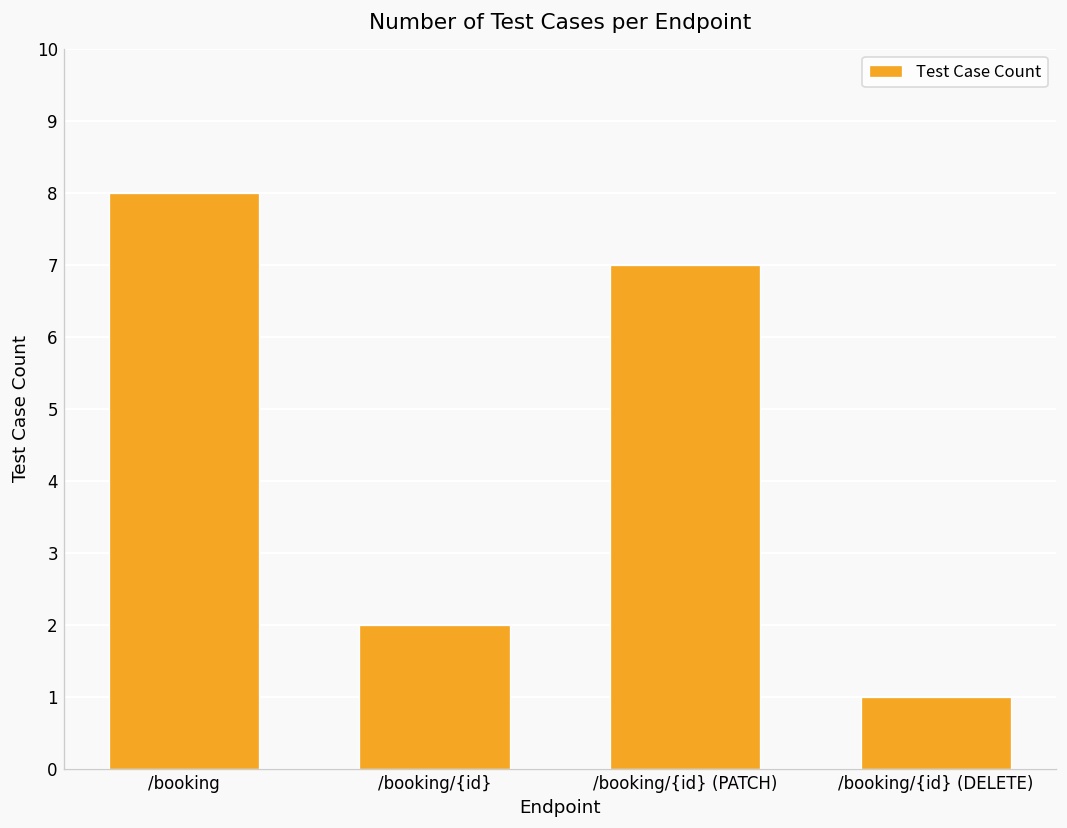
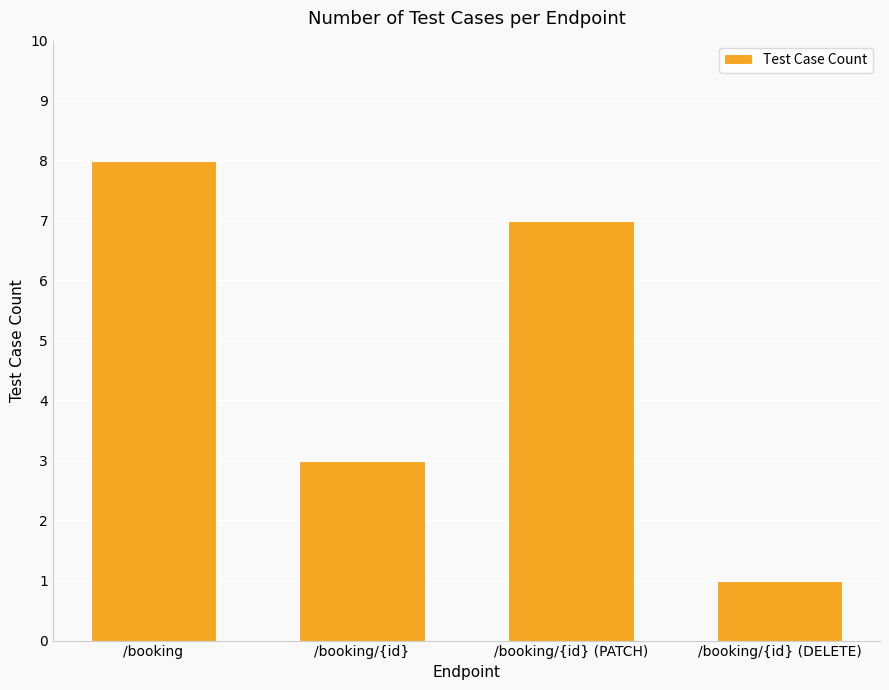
  {
    "/booking": 8,
-   "/booking/{id}": 2,
+   "/booking/{id}": 3,
    "/booking/{id} (PATCH)": 7,
    "/booking/{id} (DELETE)": 1
  }
